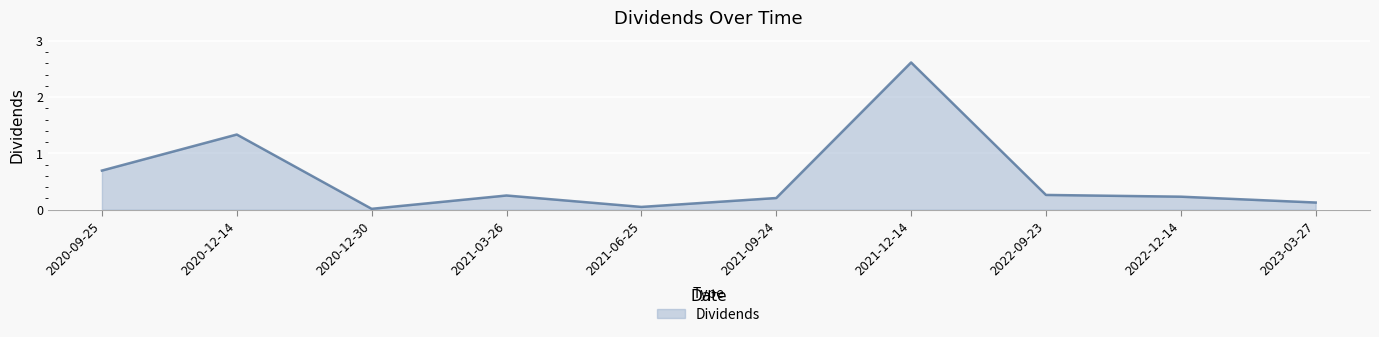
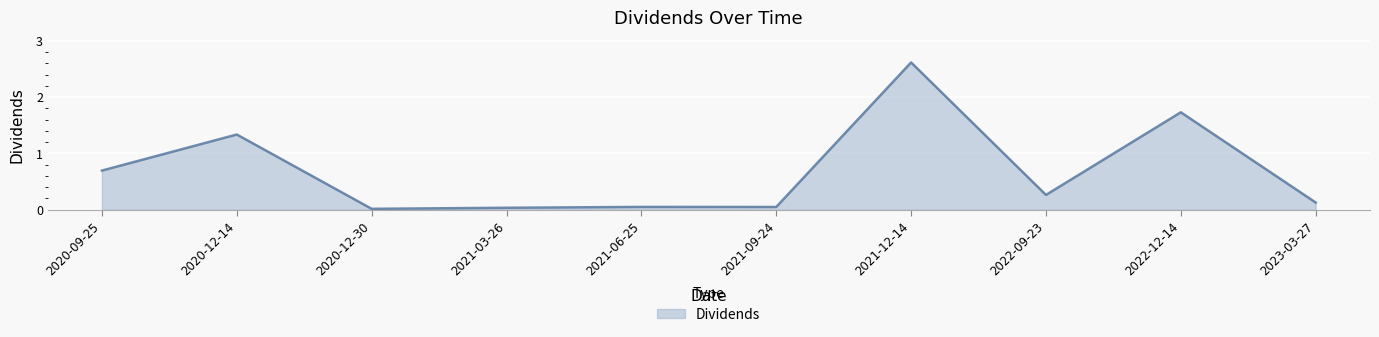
  {
    "2020-09-25": 0.7,
    "2020-12-14": 1.3,
    "2020-12-30": 0.0,
-   "2021-03-26": 0.3,
+   "2021-03-26": 0.0,
    "2021-06-25": 0.0,
-   "2021-09-24": 0.2,
+   "2021-09-24": 0.0,
    "2021-12-14": 2.6,
    "2022-09-23": 0.3,
-   "2022-12-14": 0.2,
+   "2022-12-14": 1.7,
    "2023-03-27": 0.1
  }
